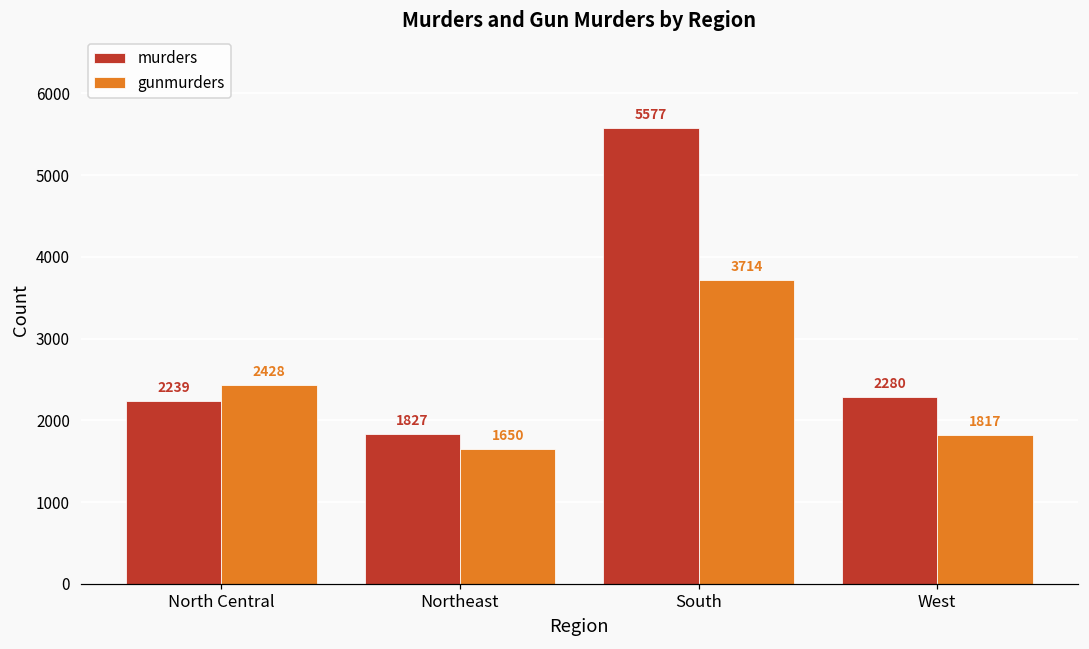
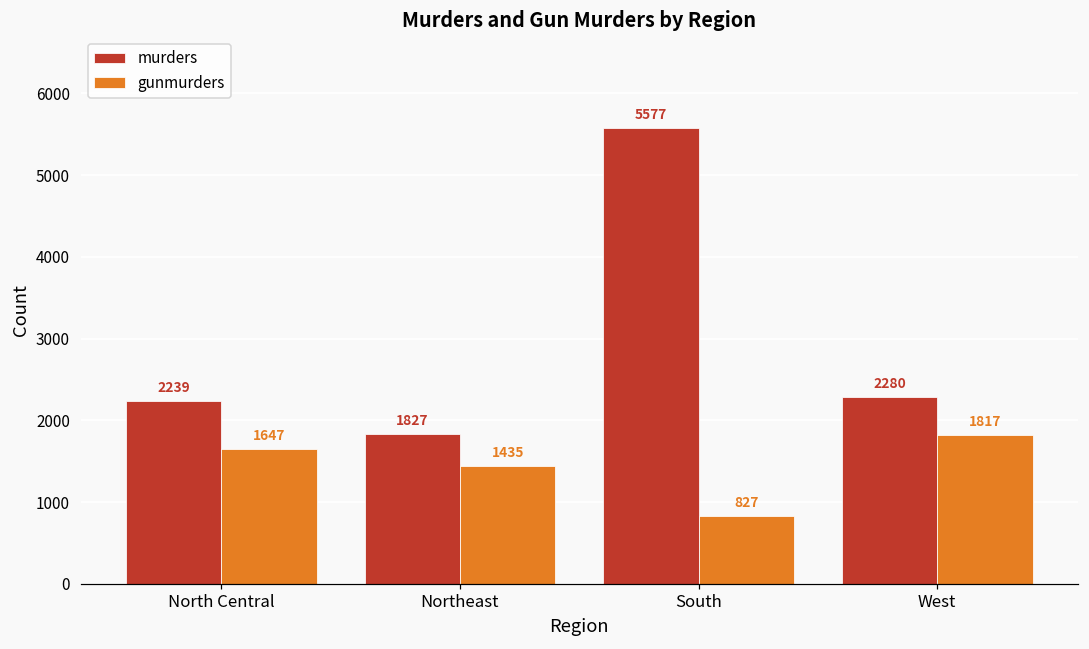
  {
    "murders": {
      "North Central": 2239,
      "Northeast": 1827,
      "South": 5577,
      "West": 2280
    },
    "gunmurders": {
-     "North Central": 2428,
-     "Northeast": 1650,
-     "South": 3714,
+     "North Central": 1647,
+     "Northeast": 1435,
+     "South": 827,
      "West": 1817
    }
  }
